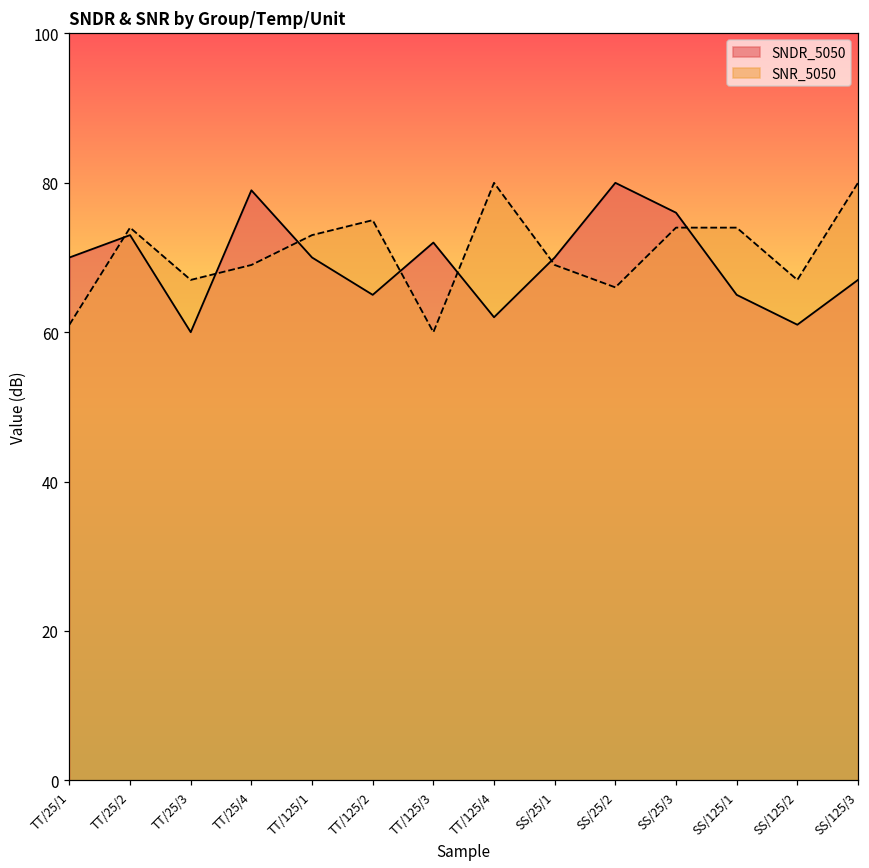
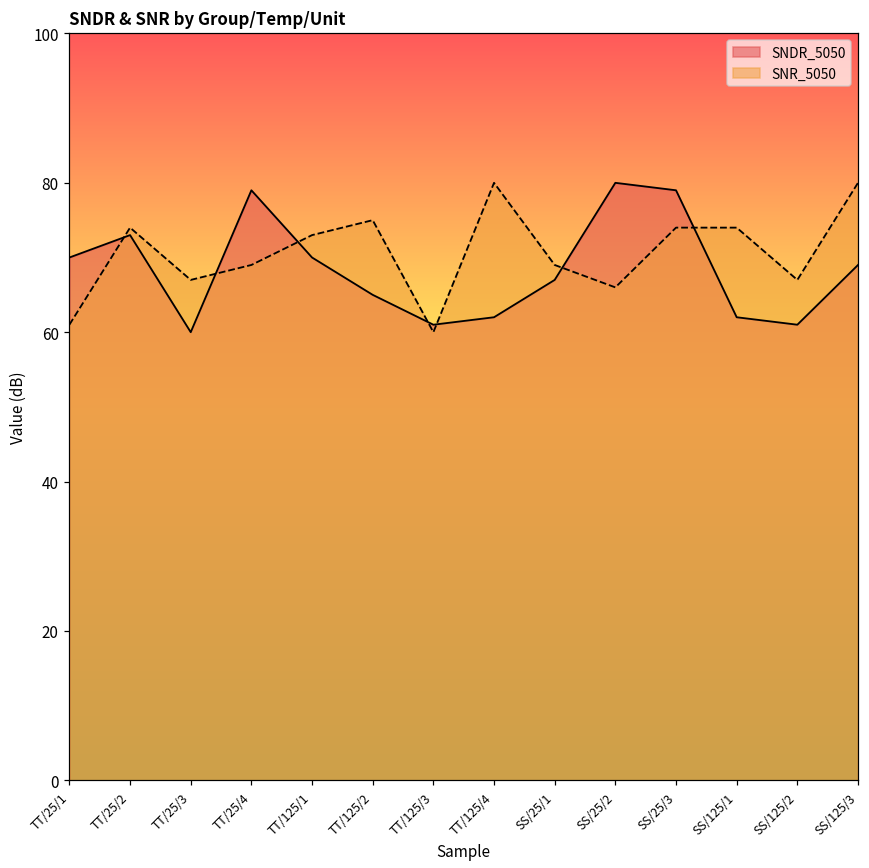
  {
    "SNDR_5050": {
      "TT/25/1": 70,
      "TT/25/2": 73,
      "TT/25/3": 60,
      "TT/25/4": 79,
      "TT/125/1": 70,
      "TT/125/2": 65,
-     "TT/125/3": 72,
+     "TT/125/3": 61,
      "TT/125/4": 62,
-     "SS/25/1": 70,
+     "SS/25/1": 67,
      "SS/25/2": 80,
-     "SS/25/3": 76,
-     "SS/125/1": 65,
+     "SS/25/3": 79,
+     "SS/125/1": 62,
      "SS/125/2": 61,
-     "SS/125/3": 67
+     "SS/125/3": 69
    },
    "SNR_5050": {
      "TT/25/1": 61,
      "TT/25/2": 74,
      "TT/25/3": 67,
      "TT/25/4": 69,
      "TT/125/1": 73,
      "TT/125/2": 75,
      "TT/125/3": 60,
      "TT/125/4": 80,
      "SS/25/1": 69,
      "SS/25/2": 66,
      "SS/25/3": 74,
      "SS/125/1": 74,
      "SS/125/2": 67,
      "SS/125/3": 80
    }
  }
